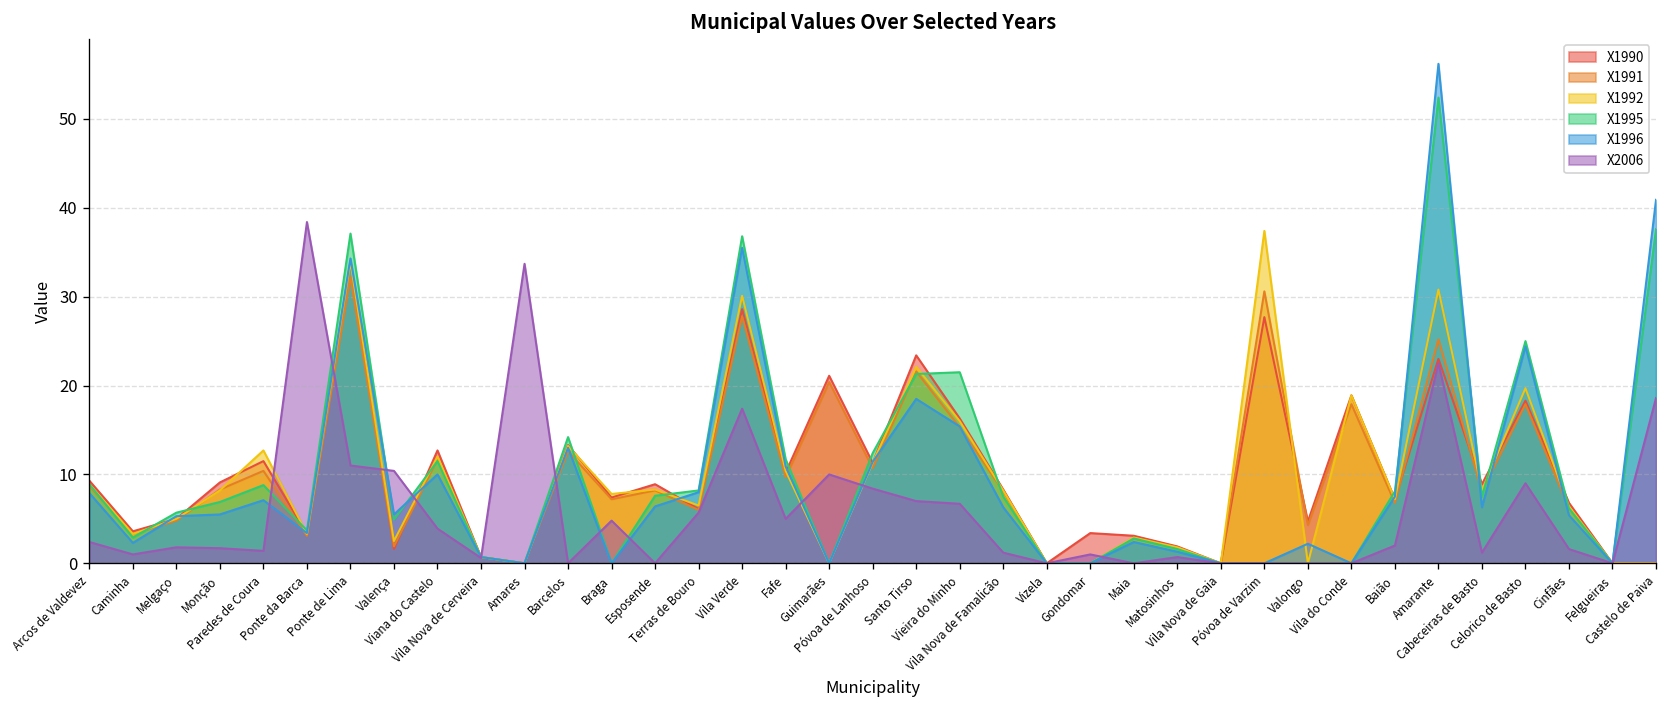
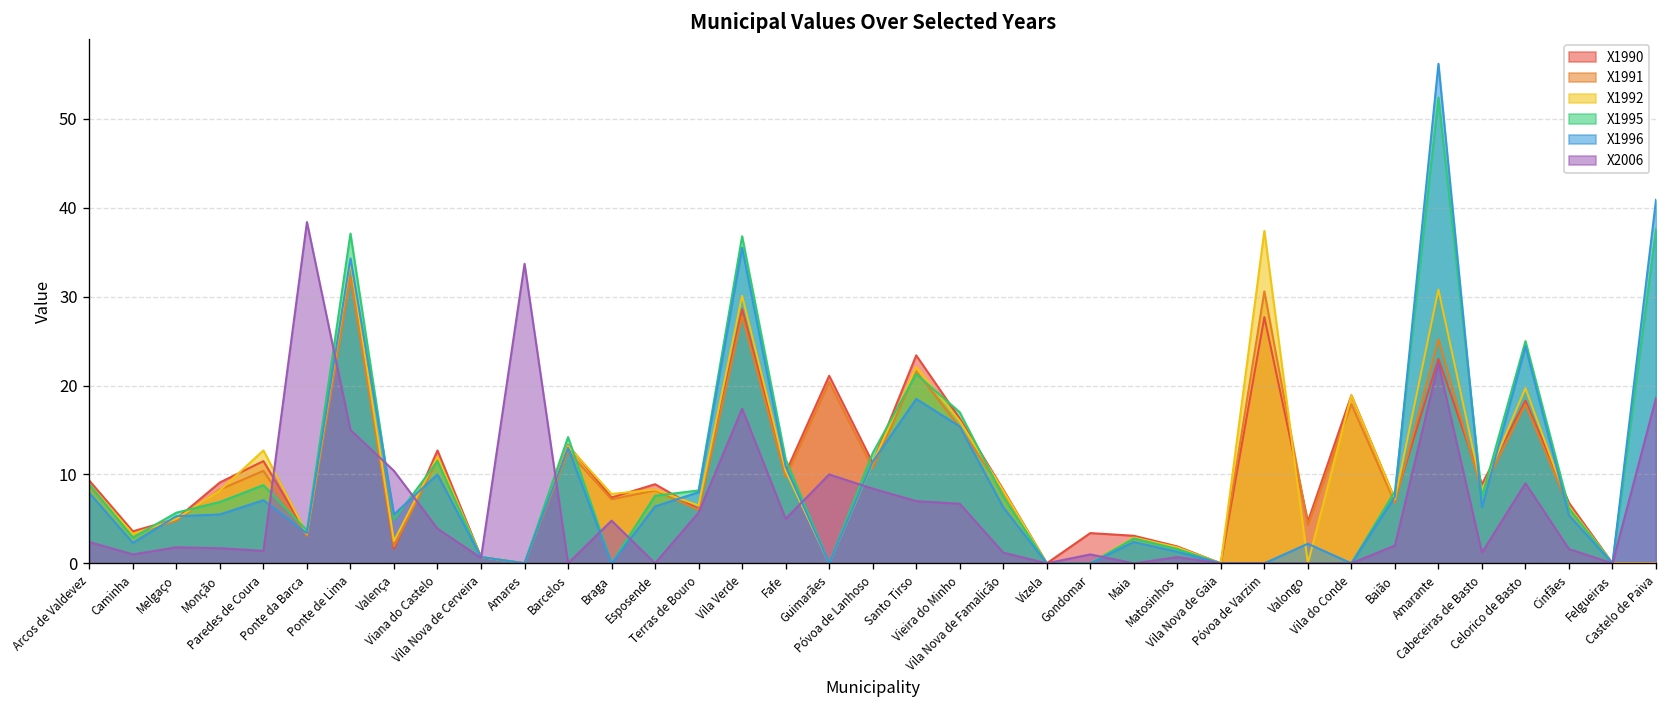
  {
    "X1992": {
      "Paredes de Coura": 13,
      "Valença": 3,
      "Braga": 8,
      "Terras de Bouro": 7,
      "Vila Verde": 30,
      "Santo Tirso": 22,
      "Póvoa de Varzim": 37,
      "Amarante": 31,
      "Celorico de Basto": 20
    },
    "X1995": {
      "Caminha": 3,
      "Melgaço": 6,
      "Monção": 7,
      "Paredes de Coura": 9,
      "Ponte de Lima": 37,
      "Valença": 5,
      "Barcelos": 14,
      "Esposende": 8,
      "Vila Verde": 37,
      "Fafe": 12,
      "Póvoa de Lanhoso": 12,
-     "Vieira do Minho": 22,
+     "Vieira do Minho": 17,
      "Vila Nova de Famalicão": 8,
      "Baião": 8,
      "Amarante": 52,
      "Cabeceiras de Basto": 8,
      "Celorico de Basto": 25,
      "Castelo de Paiva": 38
    },
    "X1996": {
      "Arcos de Valdevez": 8,
      "Caminha": 2,
      "Monção": 6,
      "Paredes de Coura": 7,
      "Valença": 6,
      "Viana do Castelo": 10,
      "Esposende": 6,
      "Vila Verde": 36,
      "Fafe": 11,
      "Santo Tirso": 19,
      "Vila Nova de Famalicão": 6,
      "Maia": 2,
      "Valongo": 2,
      "Amarante": 56,
      "Cabeceiras de Basto": 6,
      "Celorico de Basto": 24,
      "Cinfães": 5,
      "Castelo de Paiva": 41
    },
    "X2006": {
      "Arcos de Valdevez": 2,
      "Caminha": 1,
      "Melgaço": 2,
      "Monção": 2,
      "Paredes de Coura": 1,
      "Ponte da Barca": 38,
-     "Ponte de Lima": 11,
+     "Ponte de Lima": 15,
      "Valença": 10,
      "Viana do Castelo": 4,
      "Amares": 34,
      "Barcelos": 0,
      "Braga": 5,
      "Esposende": 0,
      "Vila Verde": 17,
      "Fafe": 5,
      "Guimarães": 10,
      "Póvoa de Lanhoso": 8,
      "Santo Tirso": 7,
      "Vieira do Minho": 7,
      "Vila Nova de Famalicão": 1,
      "Gondomar": 1,
      "Maia": 0,
      "Matosinhos": 1,
      "Baião": 2,
      "Amarante": 23,
      "Cabeceiras de Basto": 1,
      "Celorico de Basto": 9,
      "Cinfães": 2,
      "Castelo de Paiva": 19
    }
  }
